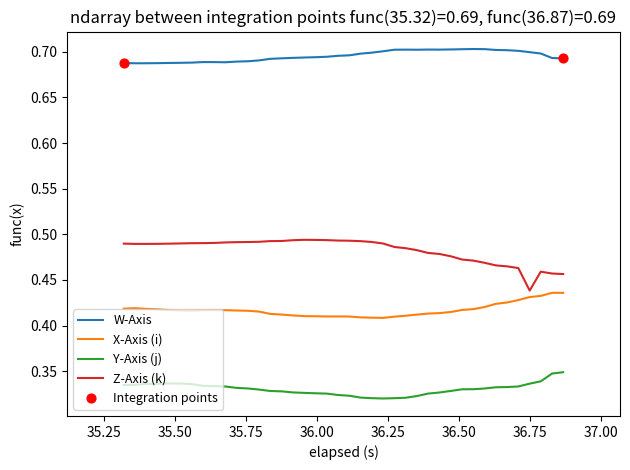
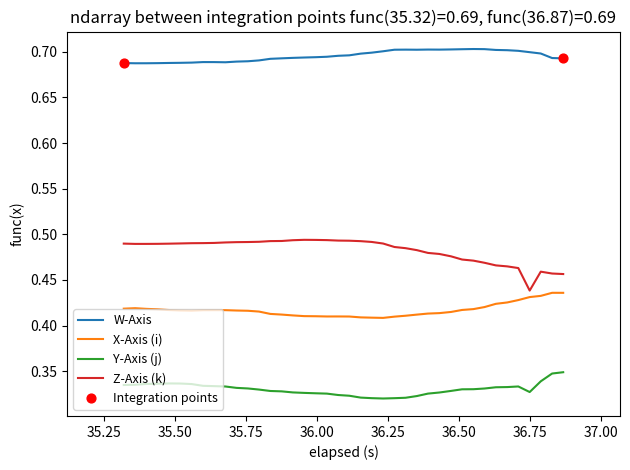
  {
    "W-Axis": {
      "36.75": 0.70
    },
    "X-Axis (i)": {
      "36.75": 0.43
    },
    "Y-Axis (j)": {
-     "36.75": 0.34
+     "36.75": 0.33
    },
    "Z-Axis (k)": {
      "36.75": 0.44
    }
  }
